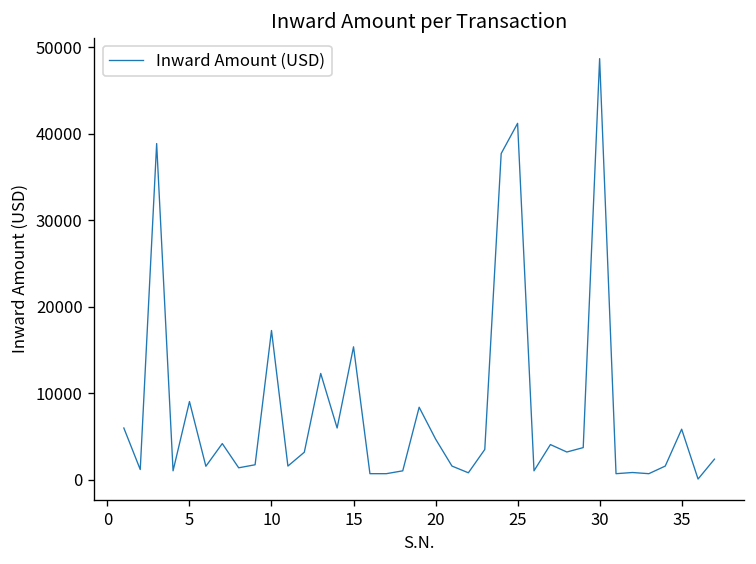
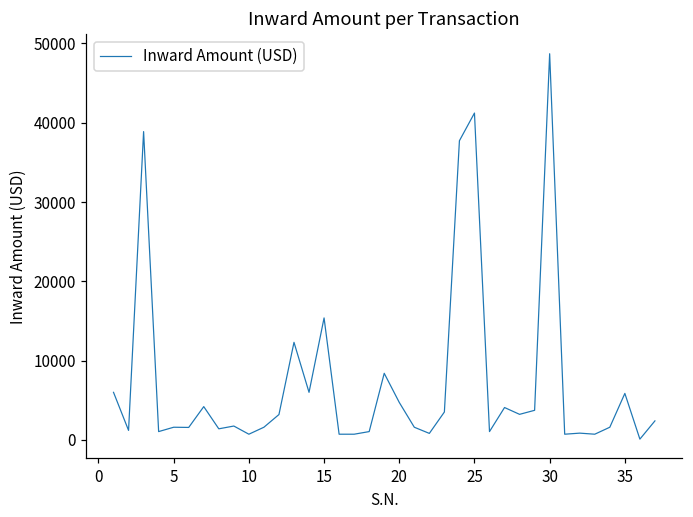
  {
-   "5": 9000,
-   "10": 17000,
+   "5": 2000,
+   "10": 1000,
    "15": 15000,
    "20": 5000,
    "25": 41000,
    "30": 49000,
    "35": 6000
  }
